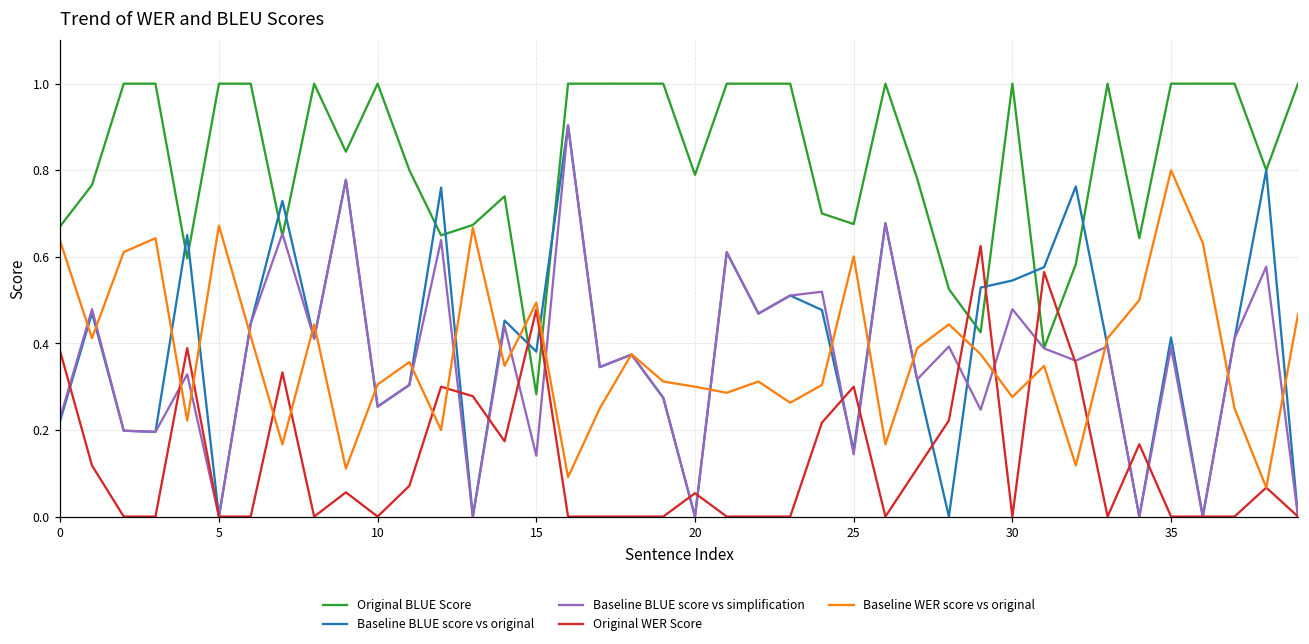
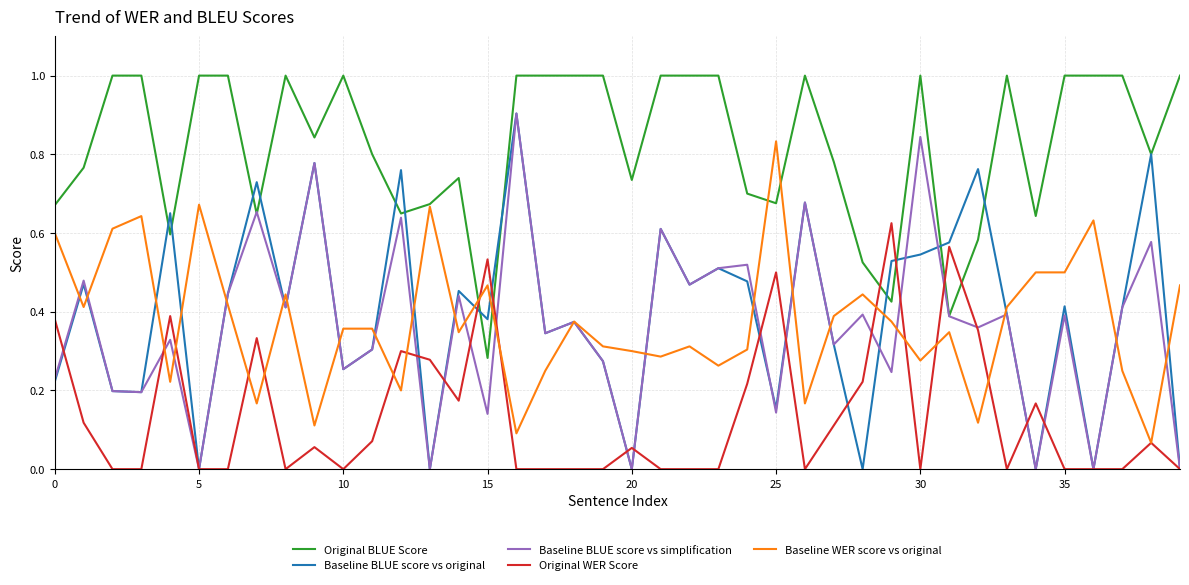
  {
    "Original BLUE Score": {
      "0": 0.67,
      "5": 1.00,
      "10": 1.00,
      "15": 0.28,
-     "20": 0.79,
+     "20": 0.73,
      "25": 0.68,
      "30": 1.00,
      "35": 1.00
    },
    "Baseline BLUE score vs original": {
      "0": 0.22,
      "15": 0.38,
      "25": 0.15,
      "30": 0.55,
      "35": 0.41
    },
    "Baseline BLUE score vs simplification": {
      "0": 0.23,
      "15": 0.14,
      "25": 0.14,
-     "30": 0.48,
+     "30": 0.84,
      "35": 0.39
    },
    "Original WER Score": {
      "0": 0.38,
      "10": 0.00,
-     "15": 0.48,
+     "15": 0.53,
      "20": 0.05,
-     "25": 0.3,
+     "25": 0.5,
      "30": 0.00,
      "35": 0.00
    },
    "Baseline WER score vs original": {
-     "0": 0.64,
+     "0": 0.60,
      "5": 0.67,
-     "10": 0.31,
-     "15": 0.49,
+     "10": 0.36,
+     "15": 0.47,
      "20": 0.30,
-     "25": 0.60,
+     "25": 0.83,
      "30": 0.28,
-     "35": 0.8
+     "35": 0.5
    }
  }
